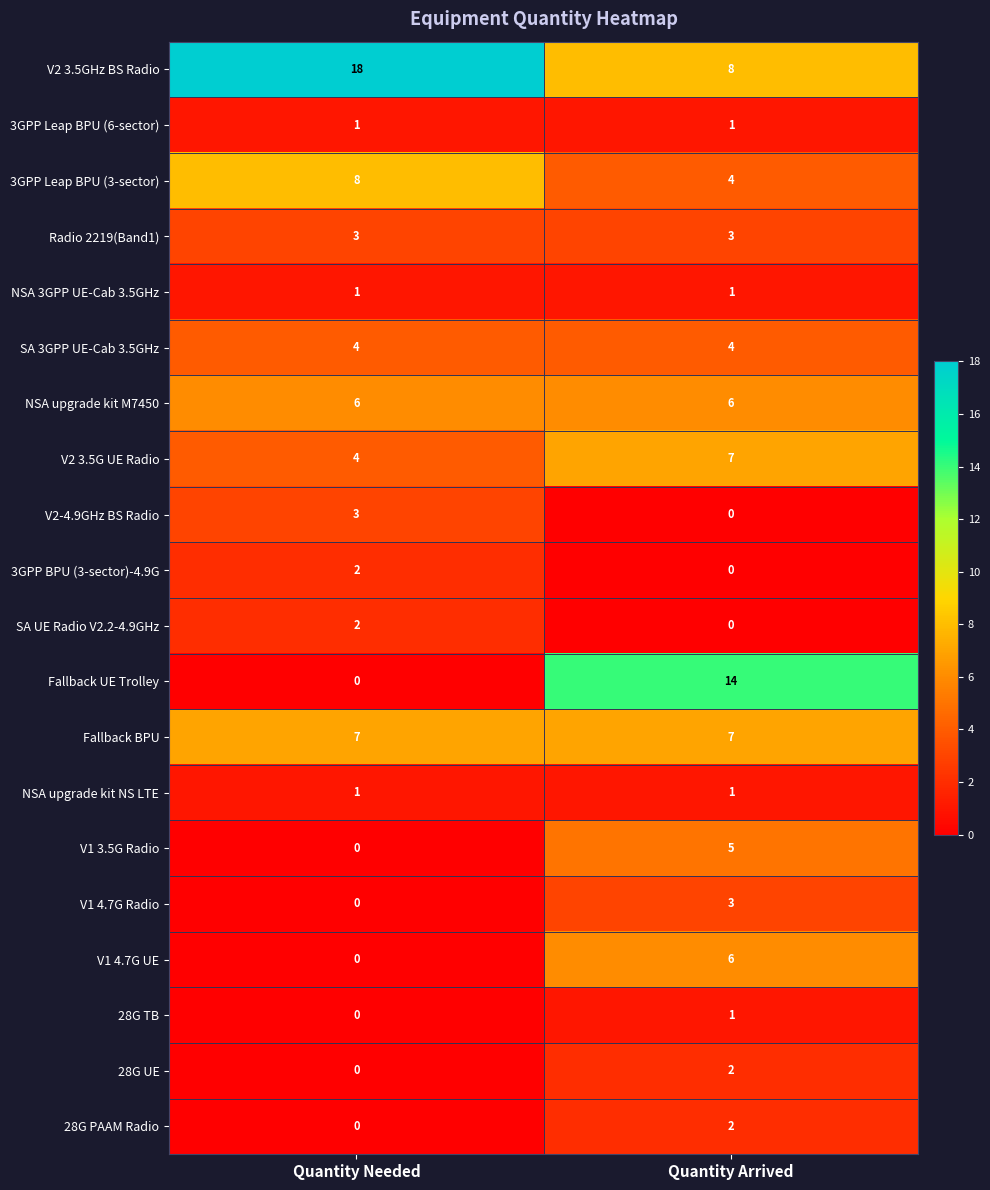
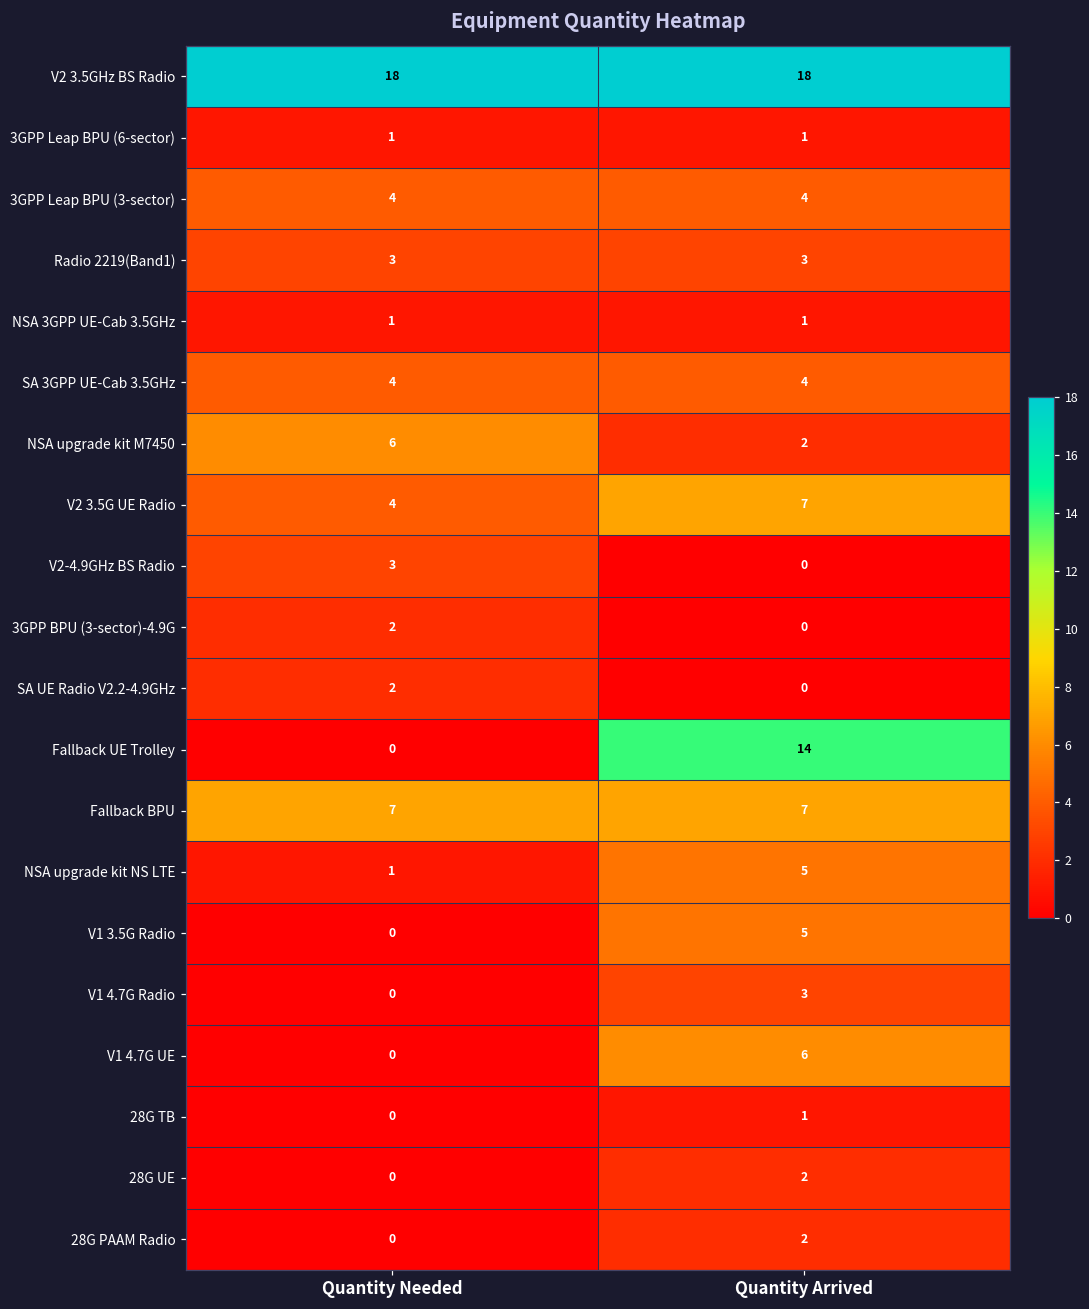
  {
    "V2 3.5GHz BS Radio": {
      "Quantity Needed": 18,
-     "Quantity Arrived": 8
+     "Quantity Arrived": 18
    },
    "3GPP Leap BPU (6-sector)": {
      "Quantity Needed": 1,
      "Quantity Arrived": 1
    },
    "3GPP Leap BPU (3-sector)": {
-     "Quantity Needed": 8,
+     "Quantity Needed": 4,
      "Quantity Arrived": 4
    },
    "Radio 2219(Band1)": {
      "Quantity Needed": 3,
      "Quantity Arrived": 3
    },
    "NSA 3GPP UE-Cab 3.5GHz": {
      "Quantity Needed": 1,
      "Quantity Arrived": 1
    },
    "SA 3GPP UE-Cab 3.5GHz": {
      "Quantity Needed": 4,
      "Quantity Arrived": 4
    },
    "NSA upgrade kit M7450": {
      "Quantity Needed": 6,
-     "Quantity Arrived": 6
+     "Quantity Arrived": 2
    },
    "V2 3.5G UE Radio": {
      "Quantity Needed": 4,
      "Quantity Arrived": 7
    },
    "V2-4.9GHz BS Radio": {
      "Quantity Needed": 3,
      "Quantity Arrived": 0
    },
    "3GPP BPU (3-sector)-4.9G": {
      "Quantity Needed": 2,
      "Quantity Arrived": 0
    },
    "SA UE Radio V2.2-4.9GHz": {
      "Quantity Needed": 2,
      "Quantity Arrived": 0
    },
    "Fallback UE Trolley": {
      "Quantity Needed": 0,
      "Quantity Arrived": 14
    },
    "Fallback BPU": {
      "Quantity Needed": 7,
      "Quantity Arrived": 7
    },
    "NSA upgrade kit NS LTE": {
      "Quantity Needed": 1,
-     "Quantity Arrived": 1
+     "Quantity Arrived": 5
    },
    "V1 3.5G Radio": {
      "Quantity Needed": 0,
      "Quantity Arrived": 5
    },
    "V1 4.7G Radio": {
      "Quantity Needed": 0,
      "Quantity Arrived": 3
    },
    "V1 4.7G UE": {
      "Quantity Needed": 0,
      "Quantity Arrived": 6
    },
    "28G TB": {
      "Quantity Needed": 0,
      "Quantity Arrived": 1
    },
    "28G UE": {
      "Quantity Needed": 0,
      "Quantity Arrived": 2
    },
    "28G PAAM Radio": {
      "Quantity Needed": 0,
      "Quantity Arrived": 2
    }
  }
